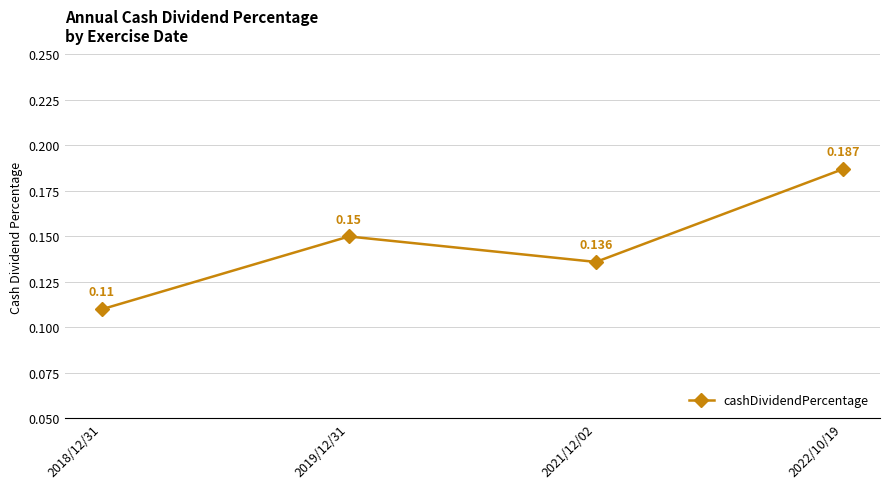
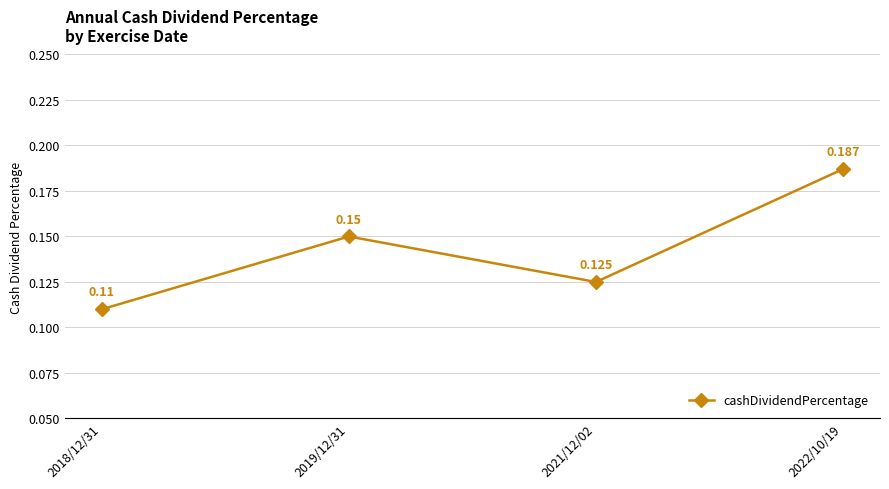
  {
    "2018/12/31": 0.11,
    "2019/12/31": 0.15,
-   "2021/12/02": 0.136,
+   "2021/12/02": 0.125,
    "2022/10/19": 0.187
  }
